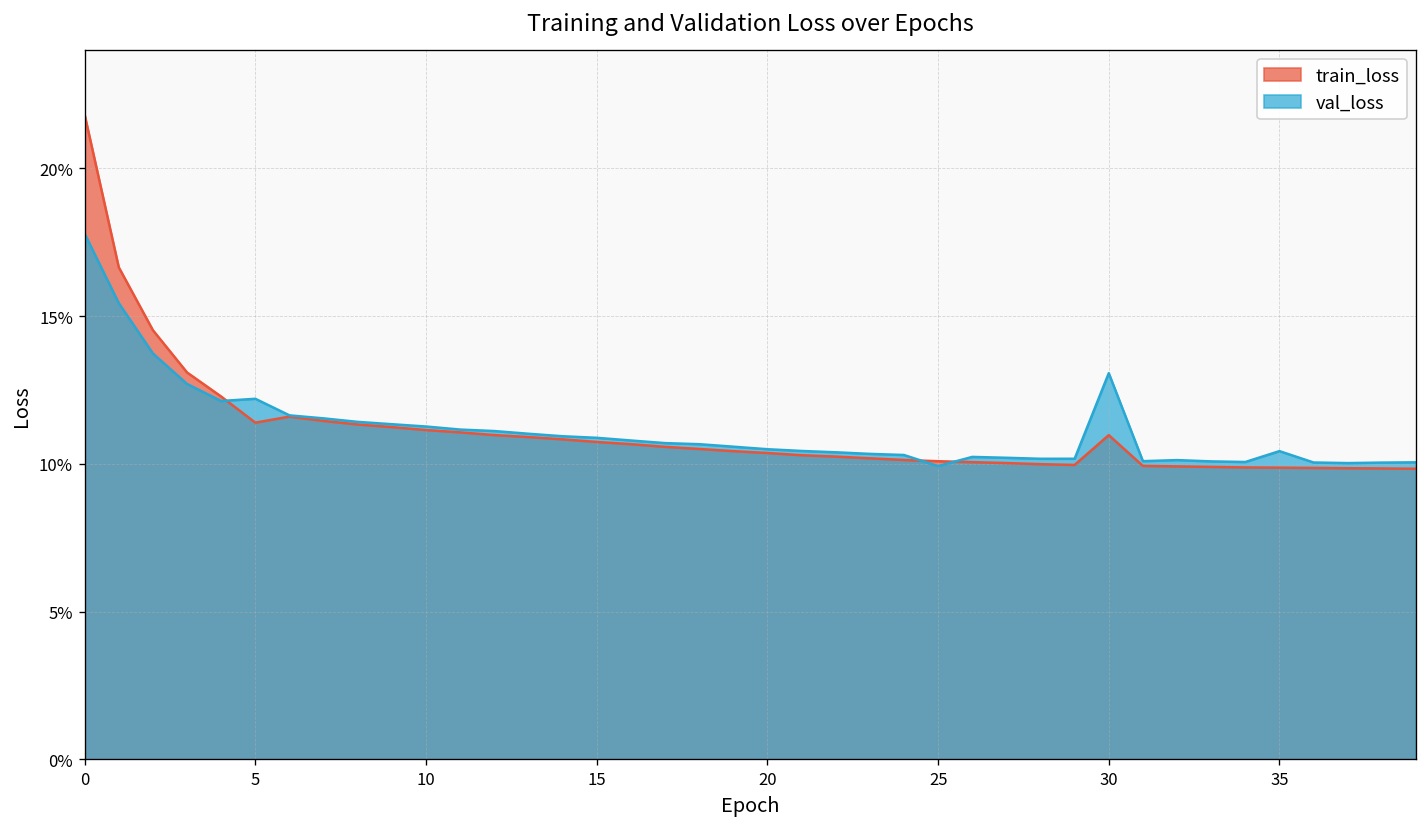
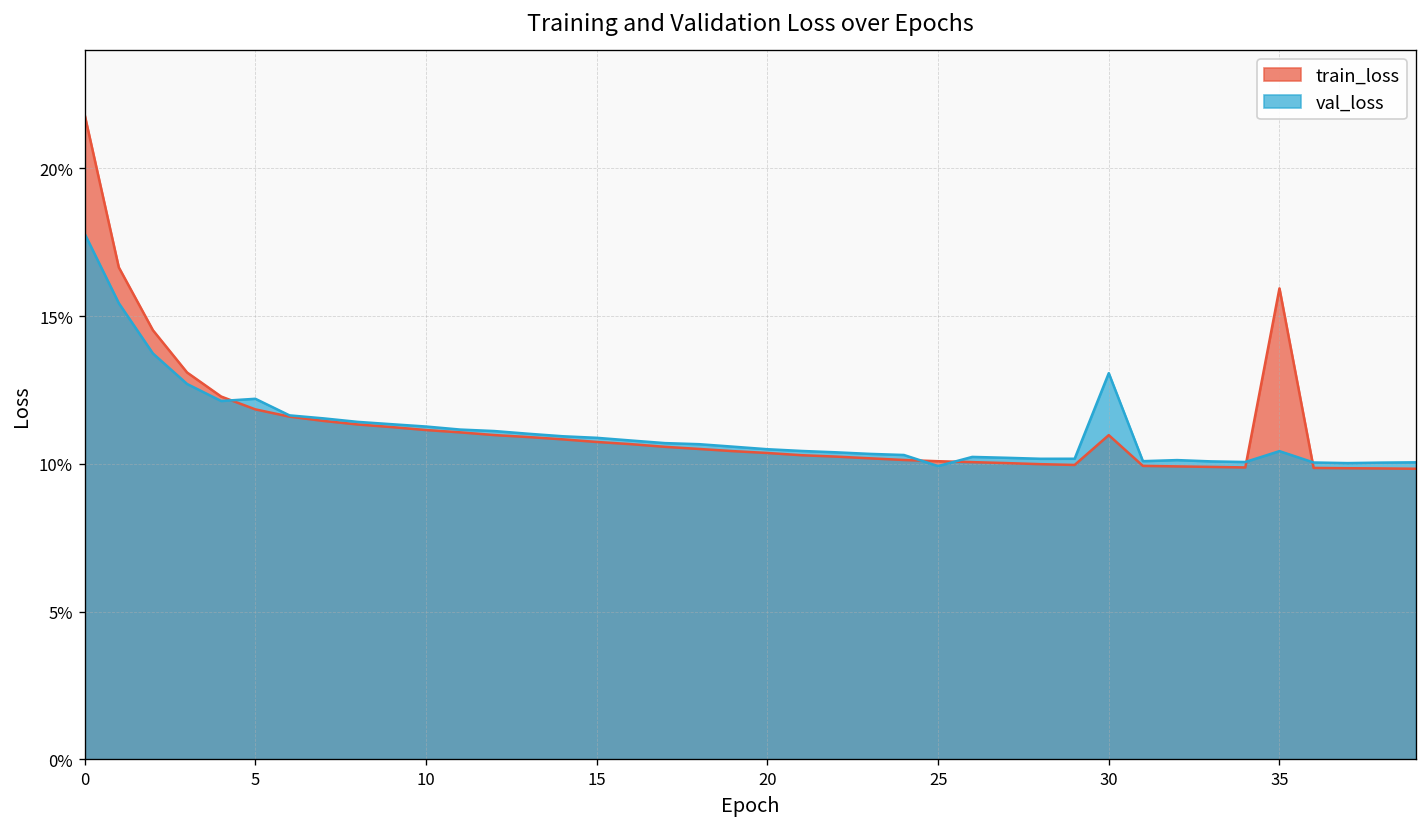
  {
    "train_loss": {
      "0": "21.8%",
-     "5": "11.4%",
+     "5": "11.8%",
      "10": "11.1%",
      "15": "10.7%",
      "20": "10.4%",
      "25": "10.1%",
      "30": "11.0%",
-     "35": "9.9%"
+     "35": "15.9%"
    },
    "val_loss": {
      "0": "17.8%",
      "5": "12.2%",
      "10": "11.3%",
      "15": "10.9%",
      "20": "10.5%",
      "25": "9.9%",
      "30": "13.1%",
      "35": "10.4%"
    }
  }
